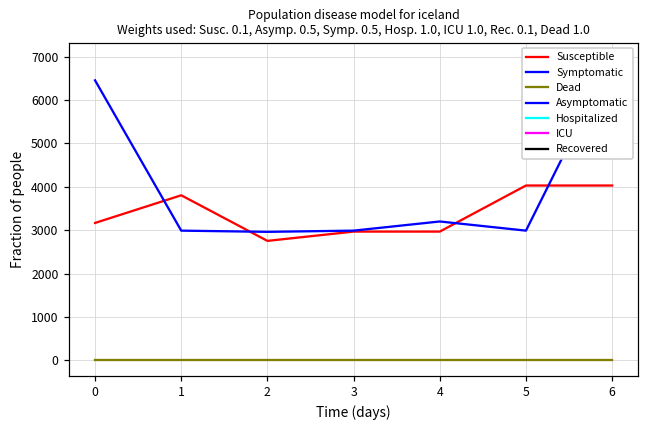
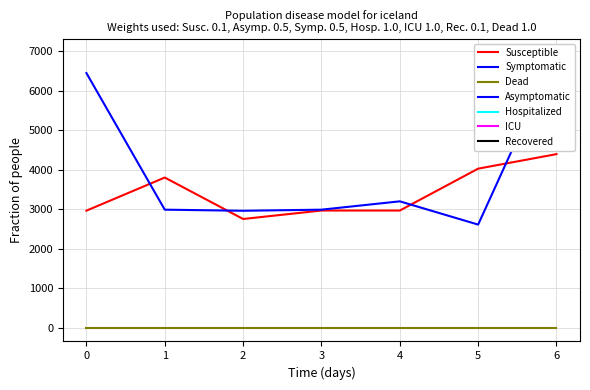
  {
    "Susceptible": {
-     "0": 3200,
+     "0": 3000,
      "1": 3800,
      "2": 2800,
      "4": 3000,
      "5": 4000,
-     "6": 4000
+     "6": 4400
    },
    "Symptomatic": {
      "0": 6500,
      "1": 3000,
      "2": 3000,
      "4": 3200,
-     "5": 3000
+     "5": 2600
    },
    "Dead": {
      "0": 0,
      "1": 0,
      "2": 0,
      "3": 0,
      "4": 0,
      "5": 0,
      "6": 0
    }
  }
